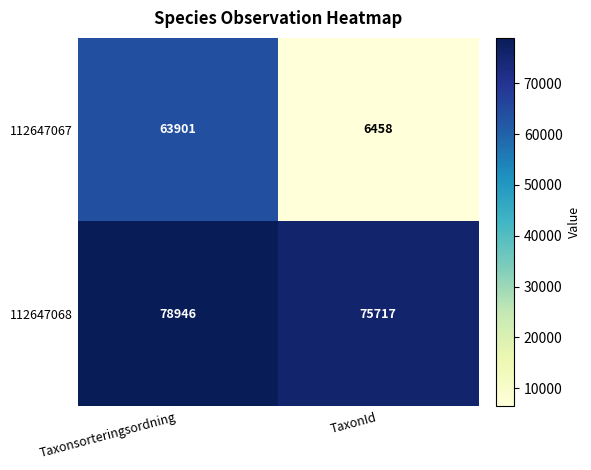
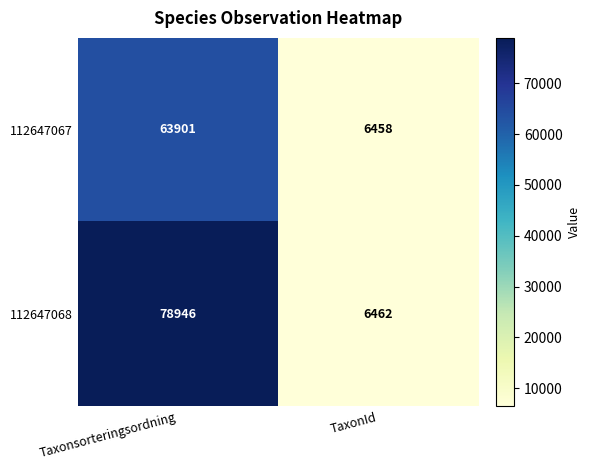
  {
    "112647067": {
      "Taxonsorteringsordning": 63901,
      "TaxonId": 6458
    },
    "112647068": {
      "Taxonsorteringsordning": 78946,
-     "TaxonId": 75717
+     "TaxonId": 6462
    }
  }
